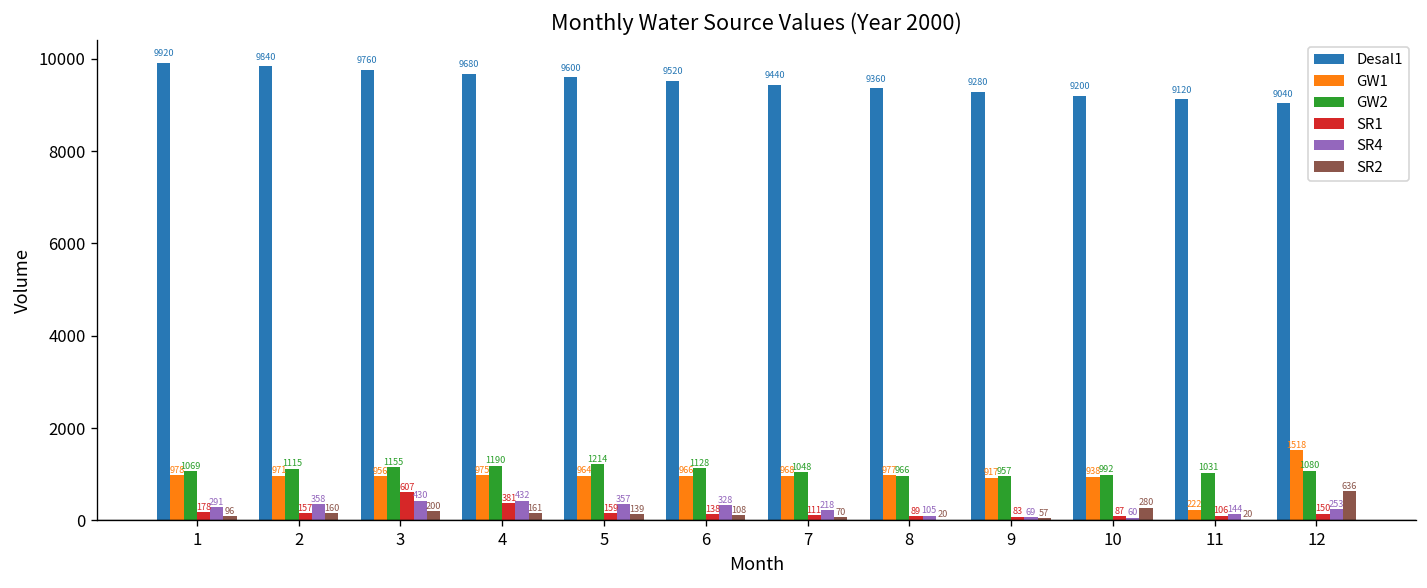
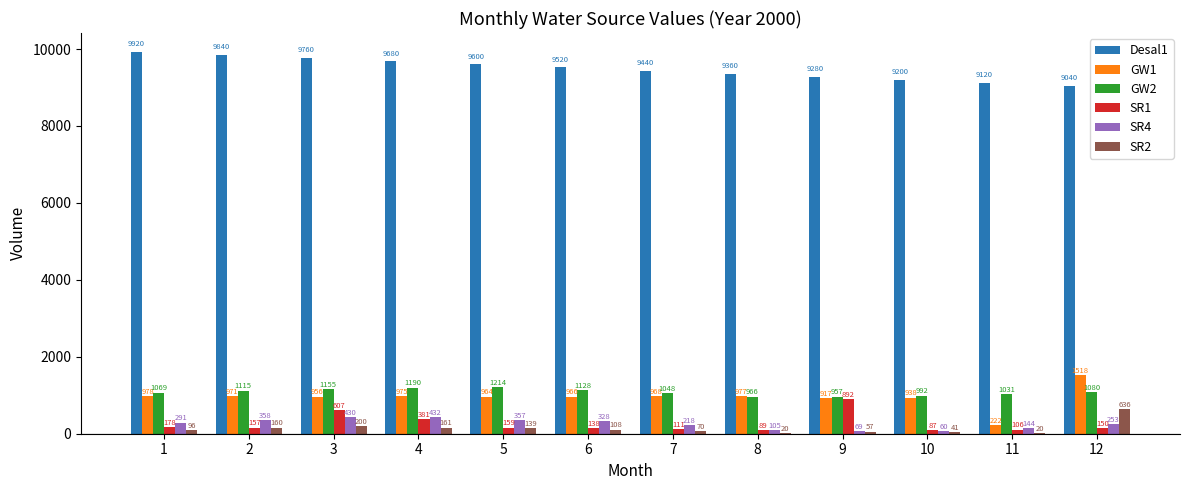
  {
    "Desal1": {
      "1": 9920,
      "2": 9840,
      "3": 9760,
      "4": 9680,
      "5": 9600,
      "6": 9520,
      "7": 9440,
      "8": 9360,
      "9": 9280,
      "10": 9200,
      "11": 9120,
      "12": 9040
    },
    "GW1": {
      "2": 971,
      "3": 956,
      "4": 975,
      "5": 964,
      "6": 966,
      "8": 977,
      "9": 917,
      "10": 938,
      "11": 222,
      "12": 1518
    },
    "GW2": {
      "1": 1069,
      "2": 1115,
      "3": 1155,
      "4": 1190,
      "5": 1214,
      "6": 1128,
      "7": 1048,
      "8": 966,
      "9": 957,
      "10": 992,
      "11": 1031,
      "12": 1080
    },
    "SR1": {
      "1": 178,
      "2": 157,
      "3": 607,
      "4": 381,
      "5": 159,
      "6": 138,
      "7": 111,
      "8": 89,
-     "9": 83,
+     "9": 892,
      "10": 87,
      "11": 106,
      "12": 150
    },
    "SR4": {
      "1": 291,
      "2": 358,
      "3": 430,
      "4": 432,
      "5": 357,
      "6": 328,
      "7": 218,
      "8": 105,
      "9": 69,
      "10": 60,
      "11": 144,
      "12": 253
    },
    "SR2": {
      "1": 96,
      "2": 160,
      "3": 200,
      "4": 161,
      "5": 139,
      "6": 108,
      "7": 70,
      "8": 20,
      "9": 57,
-     "10": 280,
+     "10": 41,
      "11": 20,
      "12": 636
    }
  }
